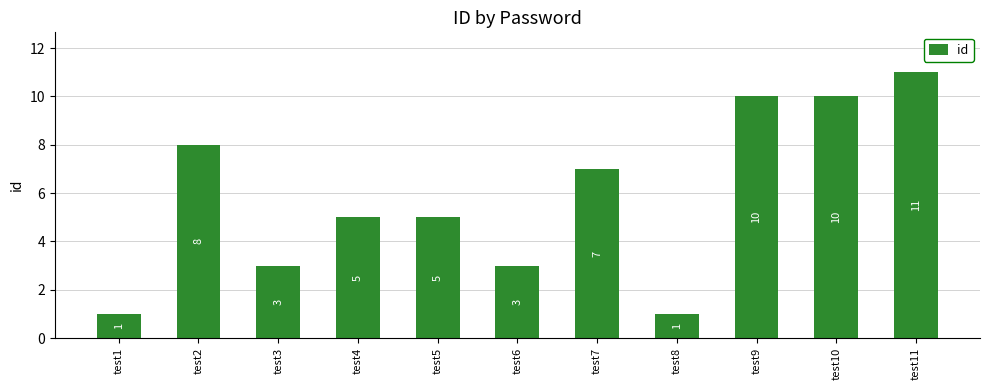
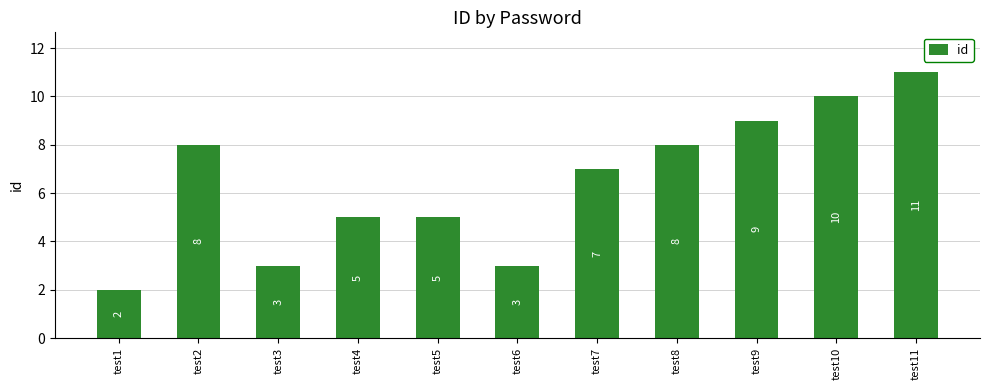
  {
-   "test1": 1,
+   "test1": 2,
    "test2": 8,
    "test3": 3,
    "test4": 5,
    "test5": 5,
    "test6": 3,
    "test7": 7,
-   "test8": 1,
-   "test9": 10,
+   "test8": 8,
+   "test9": 9,
    "test10": 10,
    "test11": 11
  }
